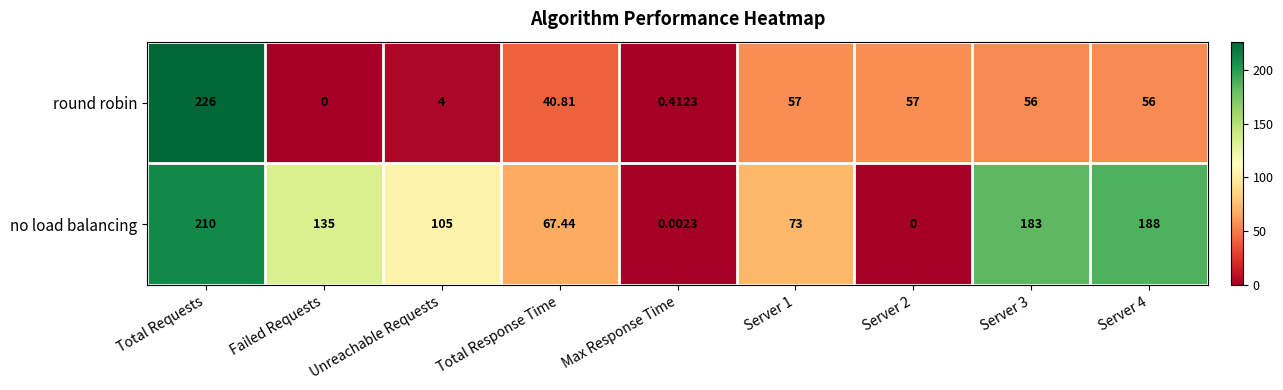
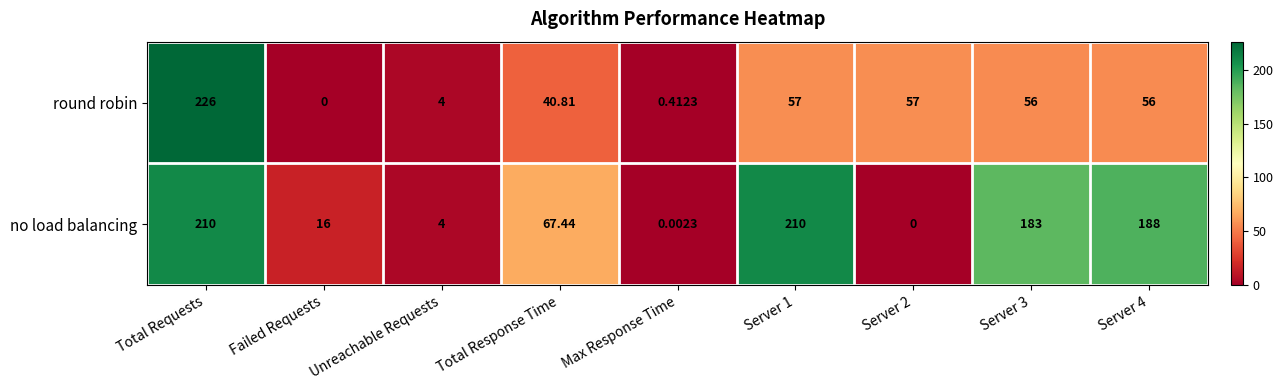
  {
    "round robin": {
      "Total Requests": 226,
      "Failed Requests": 0,
      "Unreachable Requests": 4,
      "Total Response Time": 40.81,
      "Max Response Time": 0.4123,
      "Server 1": 57,
      "Server 2": 57,
      "Server 3": 56,
      "Server 4": 56
    },
    "no load balancing": {
      "Total Requests": 210,
-     "Failed Requests": 135,
-     "Unreachable Requests": 105,
+     "Failed Requests": 16,
+     "Unreachable Requests": 4,
      "Total Response Time": 67.44,
      "Max Response Time": 0.0023,
-     "Server 1": 73,
+     "Server 1": 210,
      "Server 2": 0,
      "Server 3": 183,
      "Server 4": 188
    }
  }
